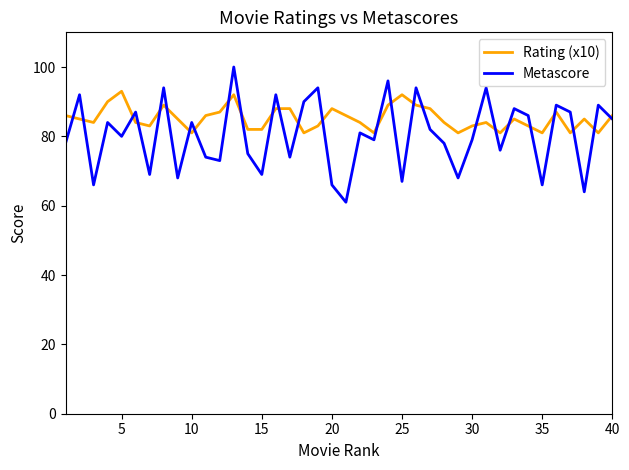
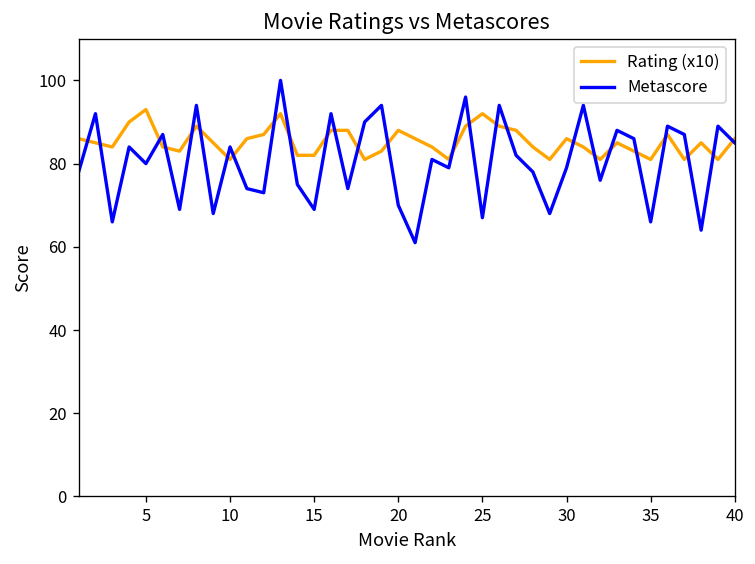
  {
    "Rating (x10)": {
      "5": 93,
      "10": 81,
      "15": 82,
      "20": 88,
      "25": 92,
-     "30": 83,
+     "30": 86,
      "35": 81,
      "40": 86
    },
    "Metascore": {
      "5": 80,
      "10": 84,
      "15": 69,
-     "20": 66,
+     "20": 70,
      "25": 67,
      "30": 79,
      "35": 66,
      "40": 85
    }
  }
